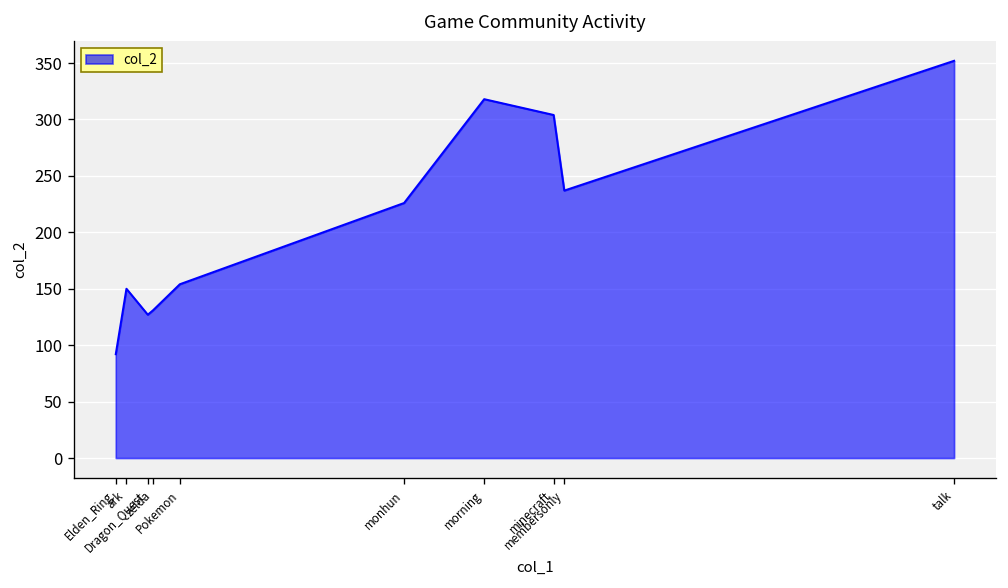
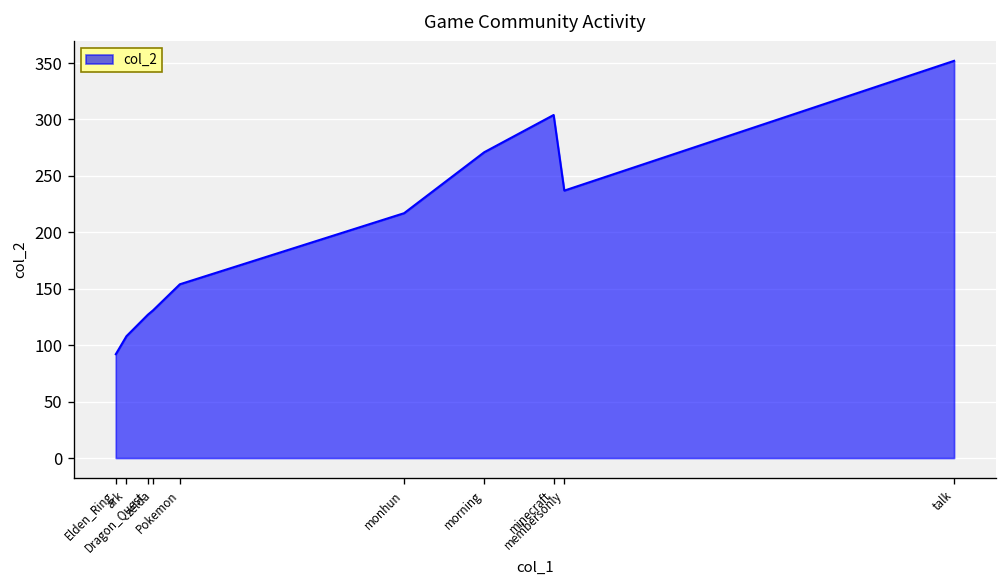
  {
    "Elden_Ring": 90,
-   "ark": 150,
+   "ark": 110,
    "Dragon_Quest": 130,
    "zelda": 130,
    "Pokemon": 150,
-   "monhun": 230,
-   "morning": 320,
+   "monhun": 220,
+   "morning": 270,
    "minecraft": 300,
    "membersonly": 240,
    "talk": 350
  }
